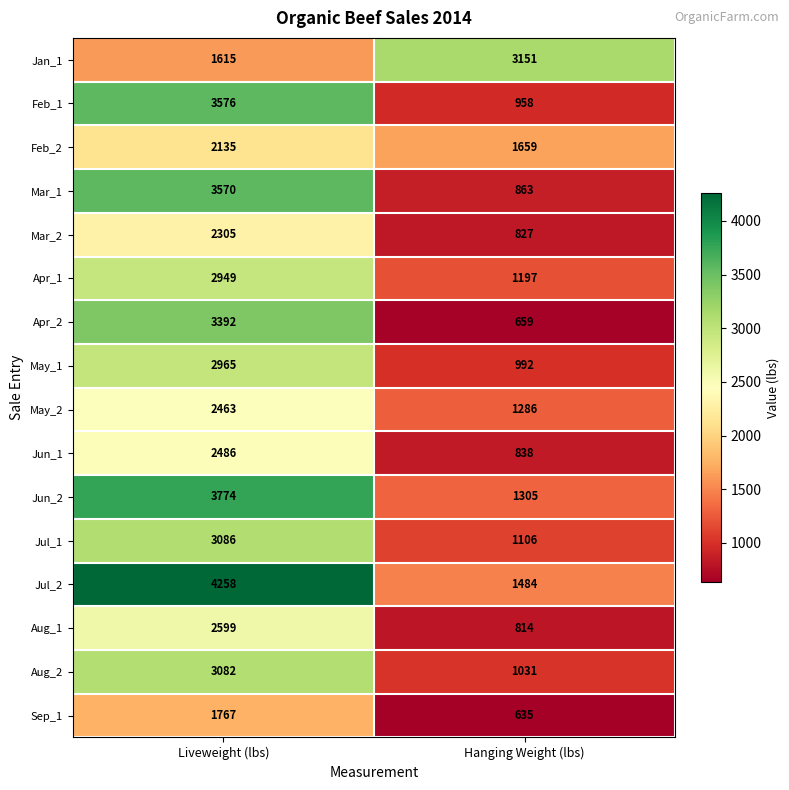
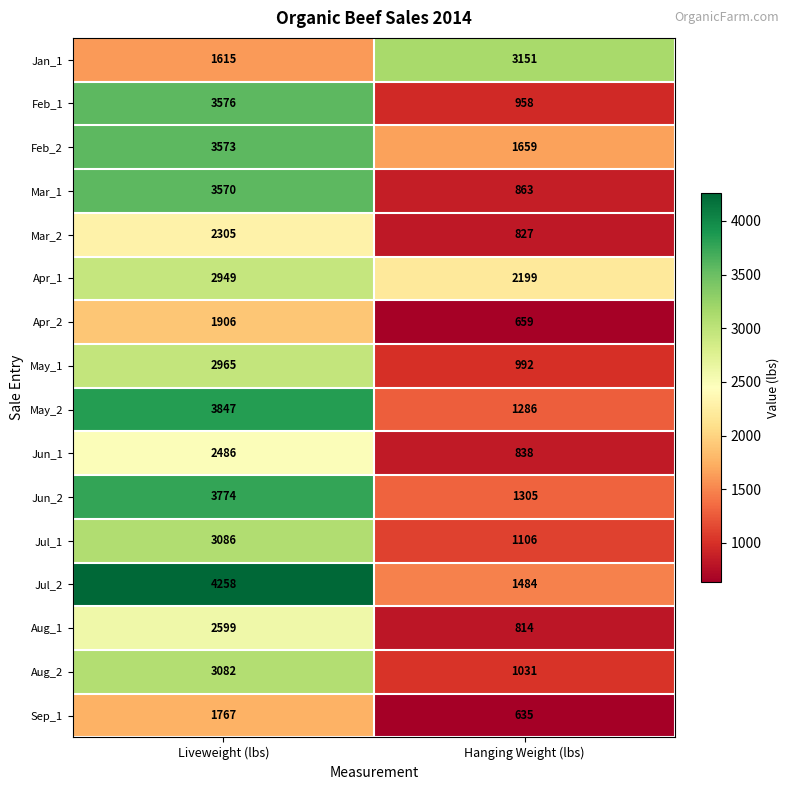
  {
    "Jan_1": {
      "Liveweight (lbs)": 1615,
      "Hanging Weight (lbs)": 3151
    },
    "Feb_1": {
      "Liveweight (lbs)": 3576,
      "Hanging Weight (lbs)": 958
    },
    "Feb_2": {
-     "Liveweight (lbs)": 2135,
+     "Liveweight (lbs)": 3573,
      "Hanging Weight (lbs)": 1659
    },
    "Mar_1": {
      "Liveweight (lbs)": 3570,
      "Hanging Weight (lbs)": 863
    },
    "Mar_2": {
      "Liveweight (lbs)": 2305,
      "Hanging Weight (lbs)": 827
    },
    "Apr_1": {
      "Liveweight (lbs)": 2949,
-     "Hanging Weight (lbs)": 1197
+     "Hanging Weight (lbs)": 2199
    },
    "Apr_2": {
-     "Liveweight (lbs)": 3392,
+     "Liveweight (lbs)": 1906,
      "Hanging Weight (lbs)": 659
    },
    "May_1": {
      "Liveweight (lbs)": 2965,
      "Hanging Weight (lbs)": 992
    },
    "May_2": {
-     "Liveweight (lbs)": 2463,
+     "Liveweight (lbs)": 3847,
      "Hanging Weight (lbs)": 1286
    },
    "Jun_1": {
      "Liveweight (lbs)": 2486,
      "Hanging Weight (lbs)": 838
    },
    "Jun_2": {
      "Liveweight (lbs)": 3774,
      "Hanging Weight (lbs)": 1305
    },
    "Jul_1": {
      "Liveweight (lbs)": 3086,
      "Hanging Weight (lbs)": 1106
    },
    "Jul_2": {
      "Liveweight (lbs)": 4258,
      "Hanging Weight (lbs)": 1484
    },
    "Aug_1": {
      "Liveweight (lbs)": 2599,
      "Hanging Weight (lbs)": 814
    },
    "Aug_2": {
      "Liveweight (lbs)": 3082,
      "Hanging Weight (lbs)": 1031
    },
    "Sep_1": {
      "Liveweight (lbs)": 1767,
      "Hanging Weight (lbs)": 635
    }
  }
